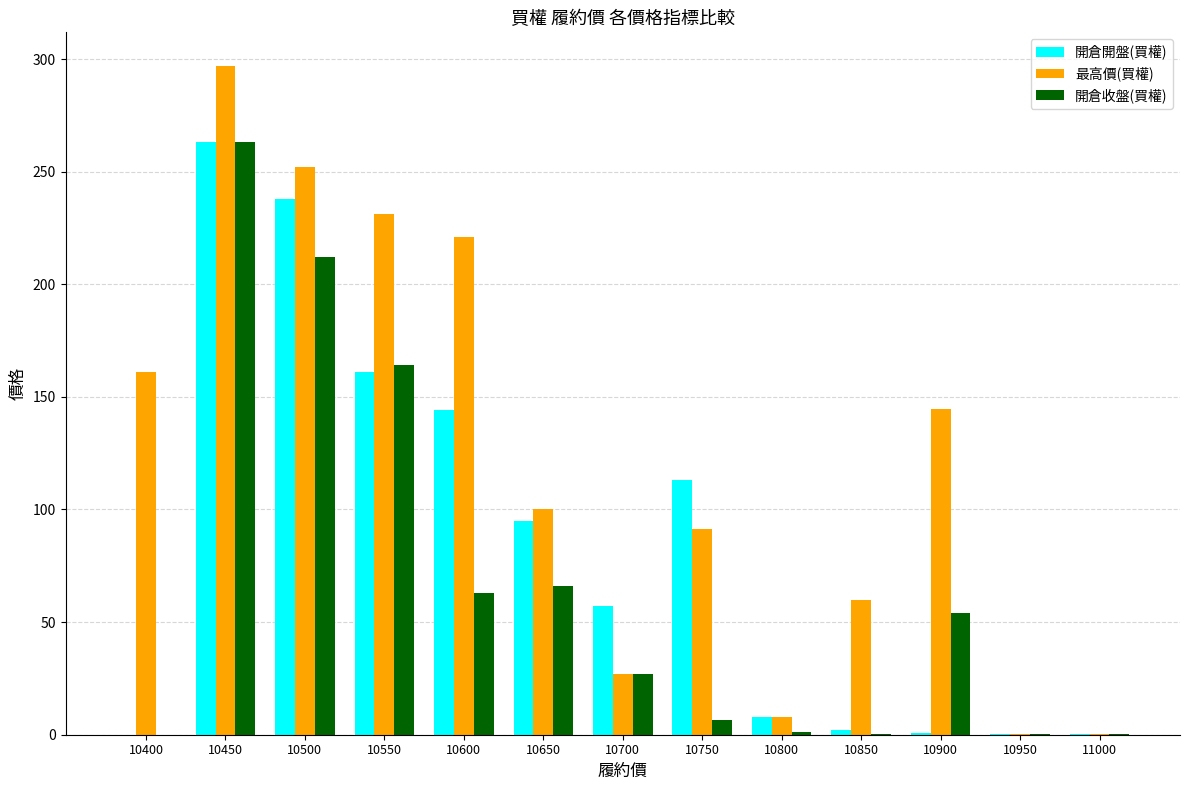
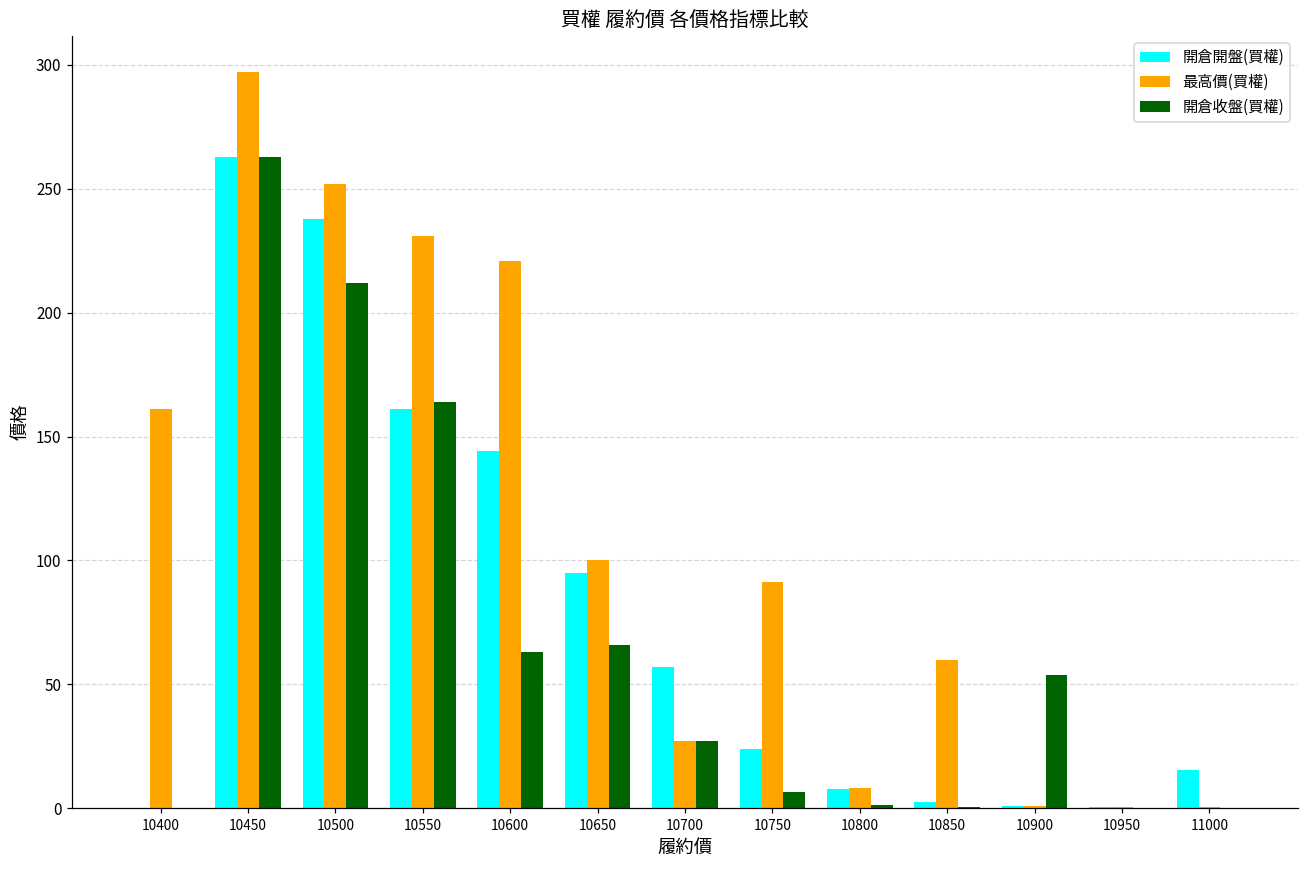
  {
    "開倉開盤(買權)": {
      "10400": 0,
      "10450": 263,
      "10500": 238,
      "10550": 161,
      "10600": 144,
      "10650": 95,
      "10700": 57,
-     "10750": 113,
+     "10750": 24,
      "10800": 8,
      "10850": 2,
-     "11000": 0
+     "11000": 15
    },
    "最高價(買權)": {
      "10400": 161,
      "10450": 297,
      "10500": 252,
      "10550": 231,
      "10600": 221,
      "10650": 100,
      "10700": 27,
      "10750": 91,
      "10800": 8,
      "10850": 60,
-     "10900": 145
+     "10900": 1
    },
    "開倉收盤(買權)": {
      "10400": 0,
      "10450": 263,
      "10500": 212,
      "10550": 164,
      "10600": 63,
      "10650": 66,
      "10700": 27,
      "10750": 7,
      "10800": 1,
      "10900": 54
    }
  }
